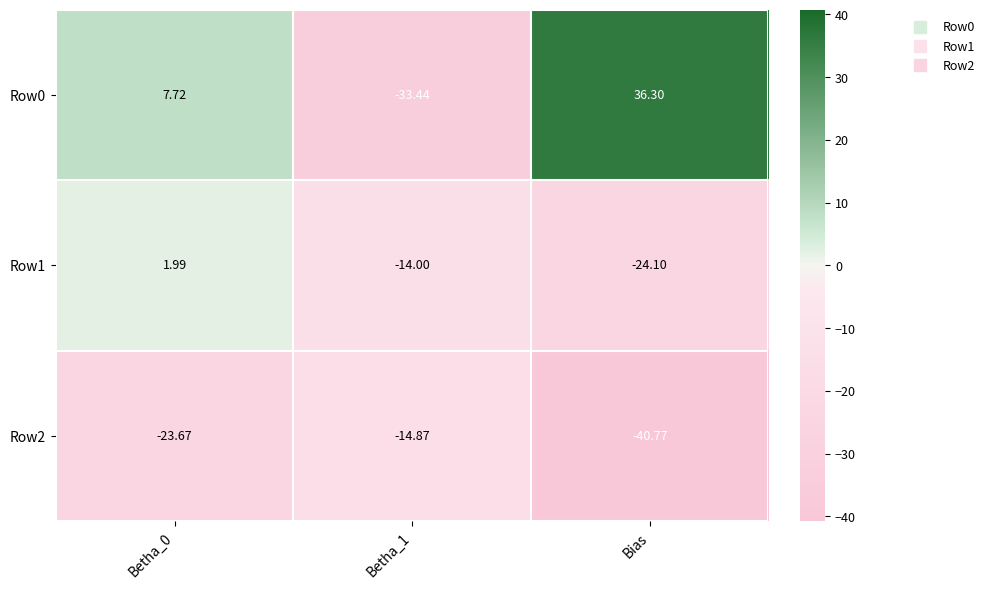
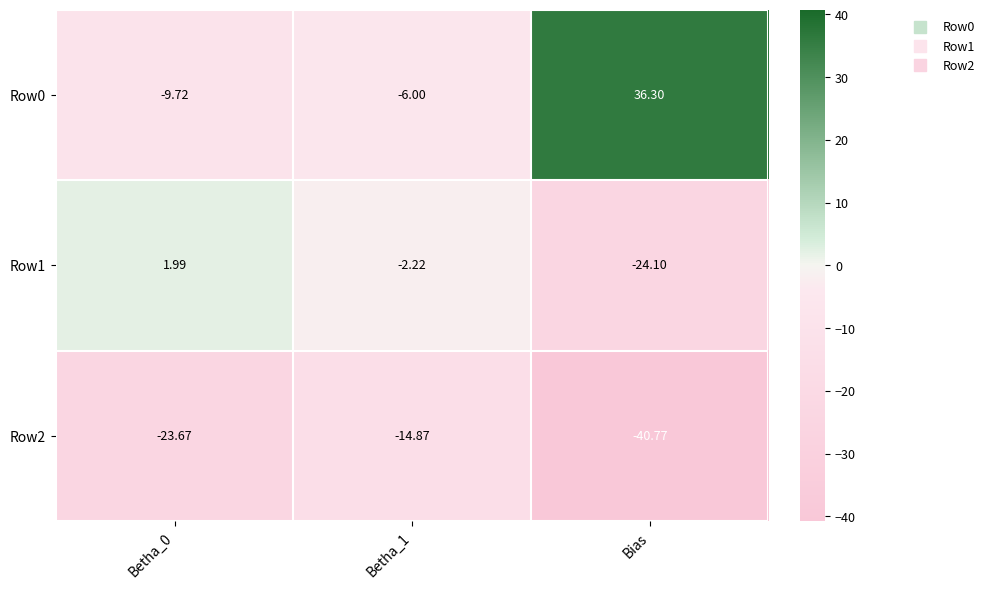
  {
    "Row0": {
-     "Betha_0": 7.72,
-     "Betha_1": -33.44,
+     "Betha_0": -9.72,
+     "Betha_1": -6.00,
      "Bias": 36.30
    },
    "Row1": {
      "Betha_0": 1.99,
-     "Betha_1": -14.00,
+     "Betha_1": -2.22,
      "Bias": -24.10
    },
    "Row2": {
      "Betha_0": -23.67,
      "Betha_1": -14.87,
      "Bias": -40.77
    }
  }
